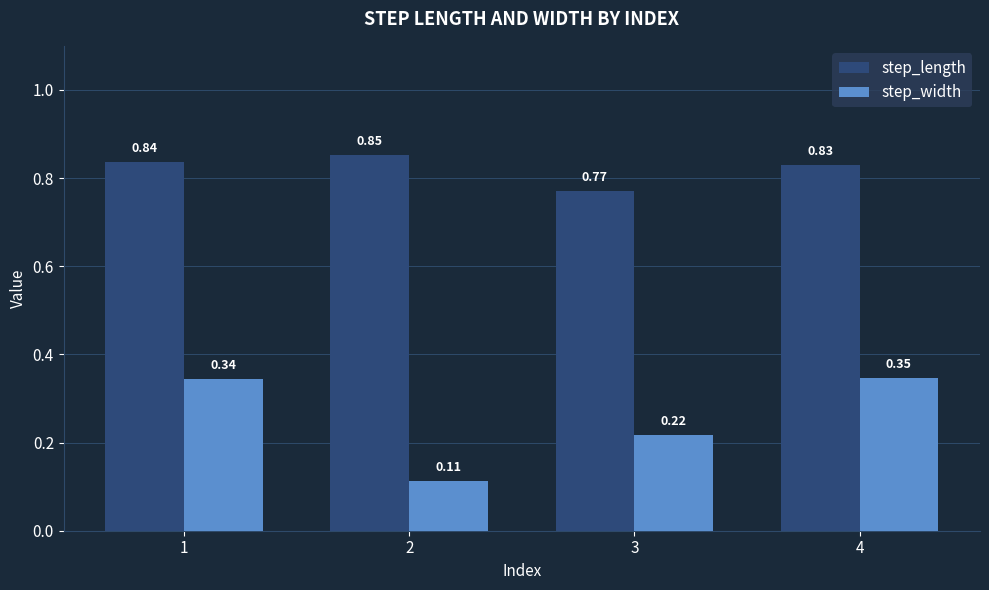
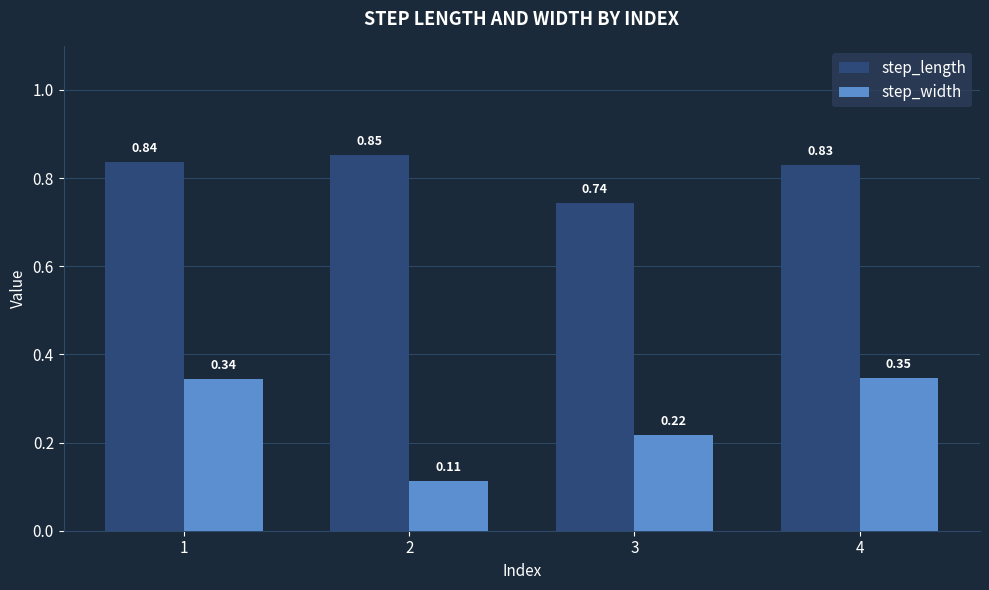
  {
    "step_length": {
      "1": 0.84,
      "2": 0.85,
-     "3": 0.77,
+     "3": 0.74,
      "4": 0.83
    },
    "step_width": {
      "1": 0.34,
      "2": 0.11,
      "3": 0.22,
      "4": 0.35
    }
  }
